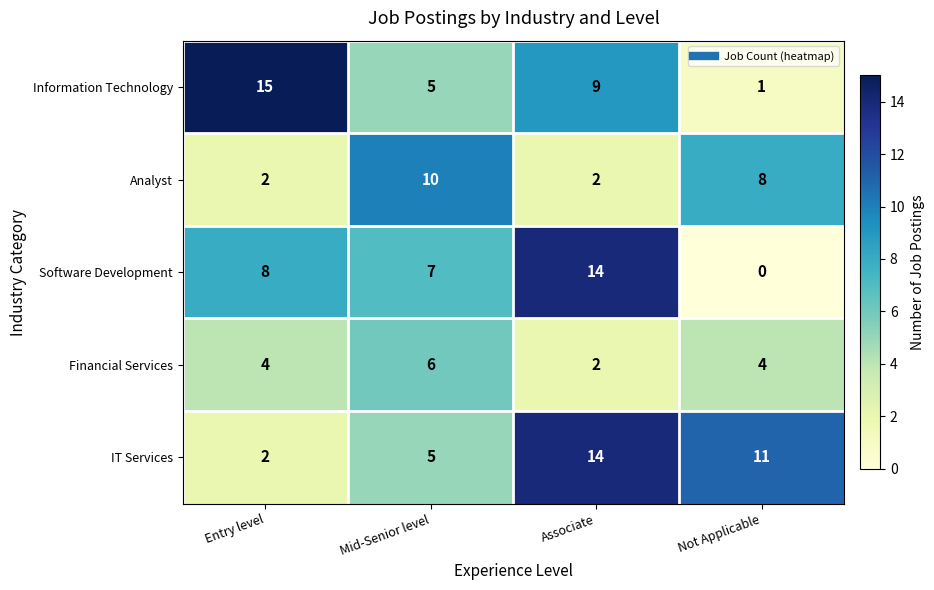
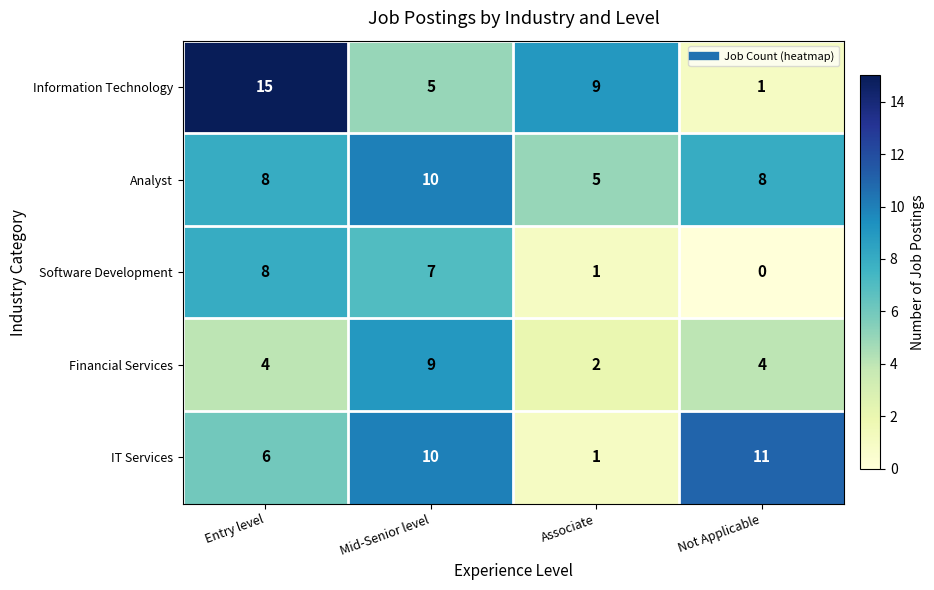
  {
    "Information Technology": {
      "Entry level": 15,
      "Mid-Senior level": 5,
      "Associate": 9,
      "Not Applicable": 1
    },
    "Analyst": {
-     "Entry level": 2,
+     "Entry level": 8,
      "Mid-Senior level": 10,
-     "Associate": 2,
+     "Associate": 5,
      "Not Applicable": 8
    },
    "Software Development": {
      "Entry level": 8,
      "Mid-Senior level": 7,
-     "Associate": 14,
+     "Associate": 1,
      "Not Applicable": 0
    },
    "Financial Services": {
      "Entry level": 4,
-     "Mid-Senior level": 6,
+     "Mid-Senior level": 9,
      "Associate": 2,
      "Not Applicable": 4
    },
    "IT Services": {
-     "Entry level": 2,
-     "Mid-Senior level": 5,
-     "Associate": 14,
+     "Entry level": 6,
+     "Mid-Senior level": 10,
+     "Associate": 1,
      "Not Applicable": 11
    }
  }
